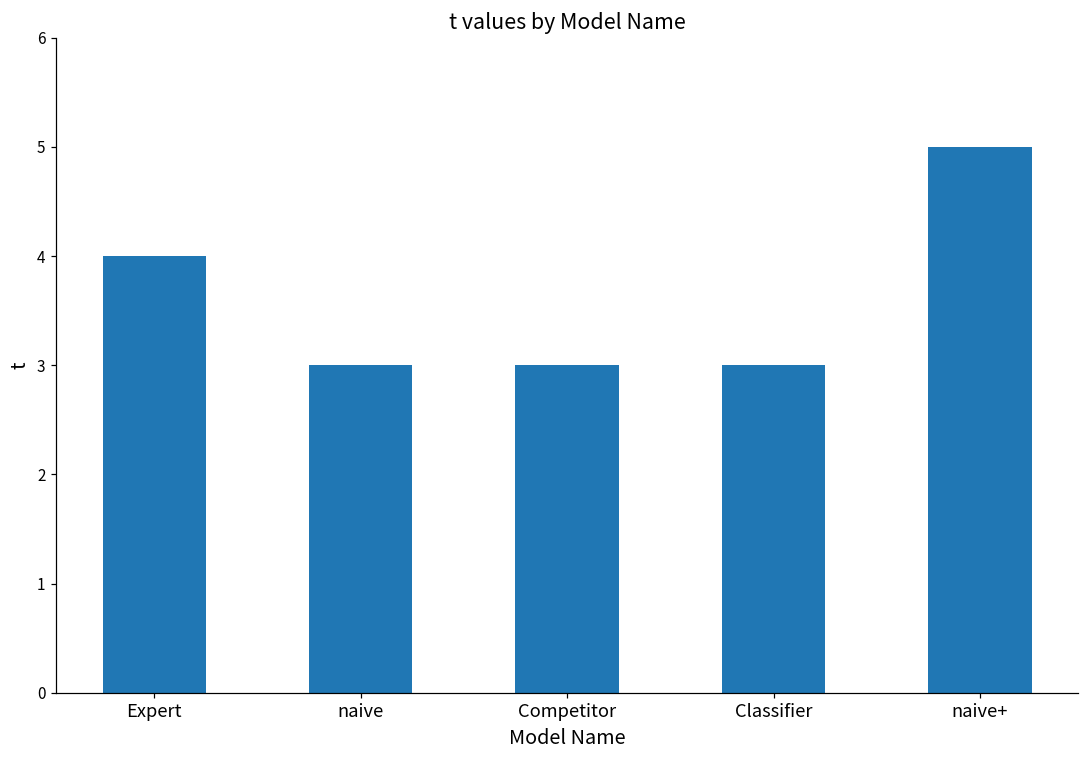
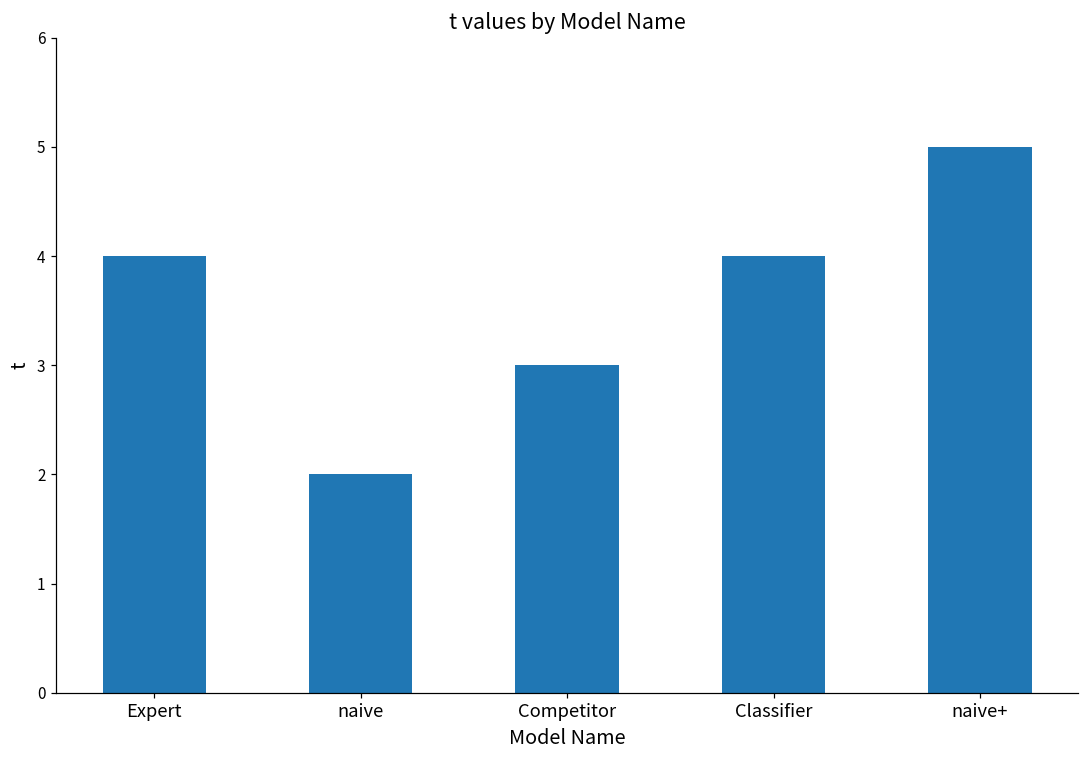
  {
    "Expert": 4,
-   "naive": 3,
+   "naive": 2,
    "Competitor": 3,
-   "Classifier": 3,
+   "Classifier": 4,
    "naive+": 5
  }
